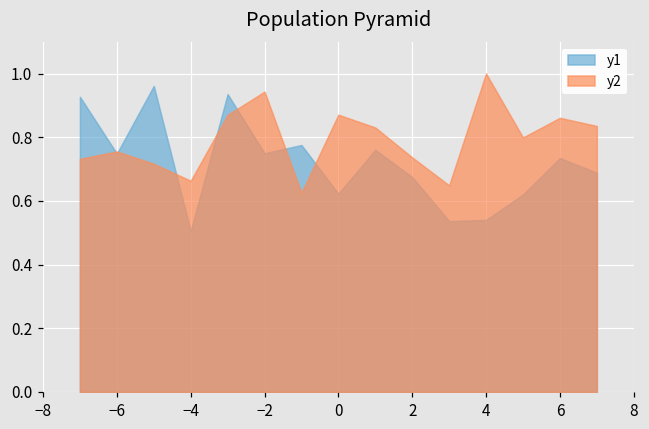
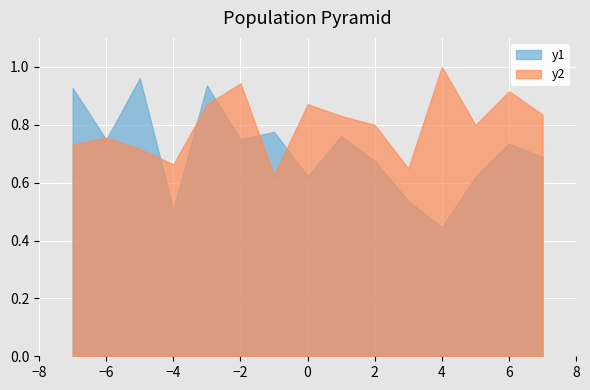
  {
    "y1": {
      "−4": 0.50,
      "−2": 0.75,
      "0": 0.62,
      "2": 0.67,
-     "4": 0.54,
+     "4": 0.45,
      "6": 0.73
    },
    "y2": {
      "−4": 0.66,
      "−2": 0.94,
      "0": 0.87,
-     "2": 0.74,
+     "2": 0.80,
      "4": 1.00,
-     "6": 0.86
+     "6": 0.92
    }
  }
